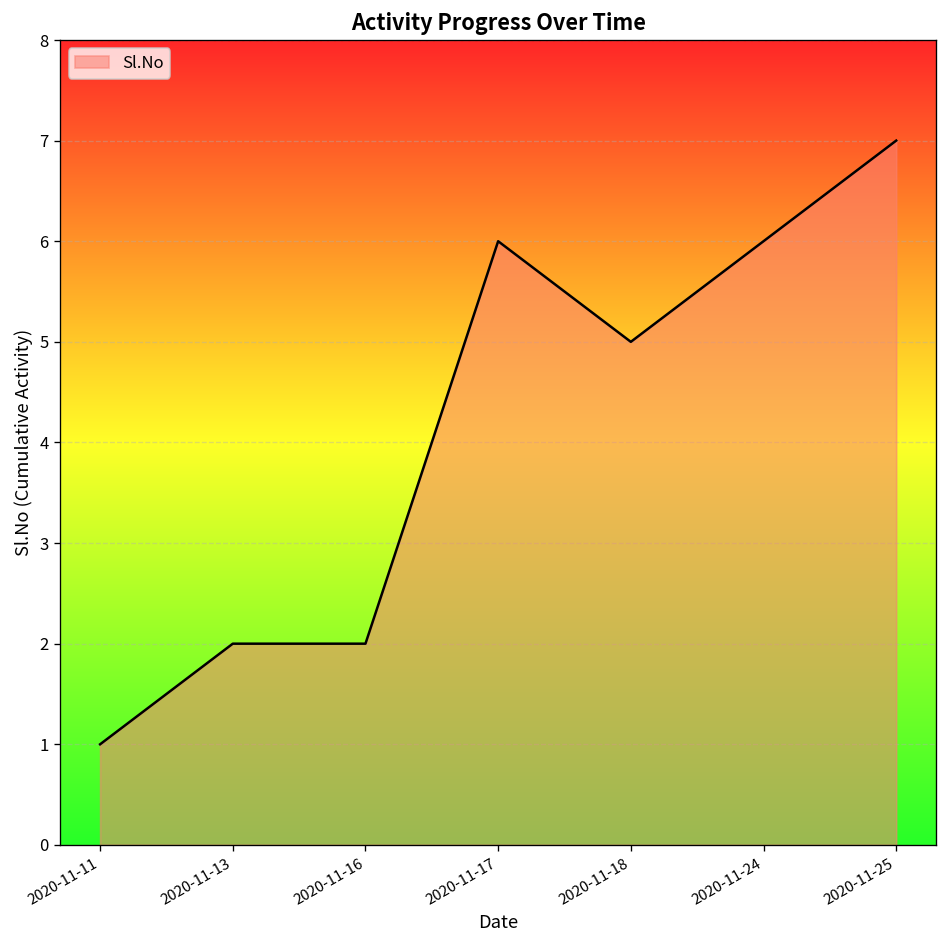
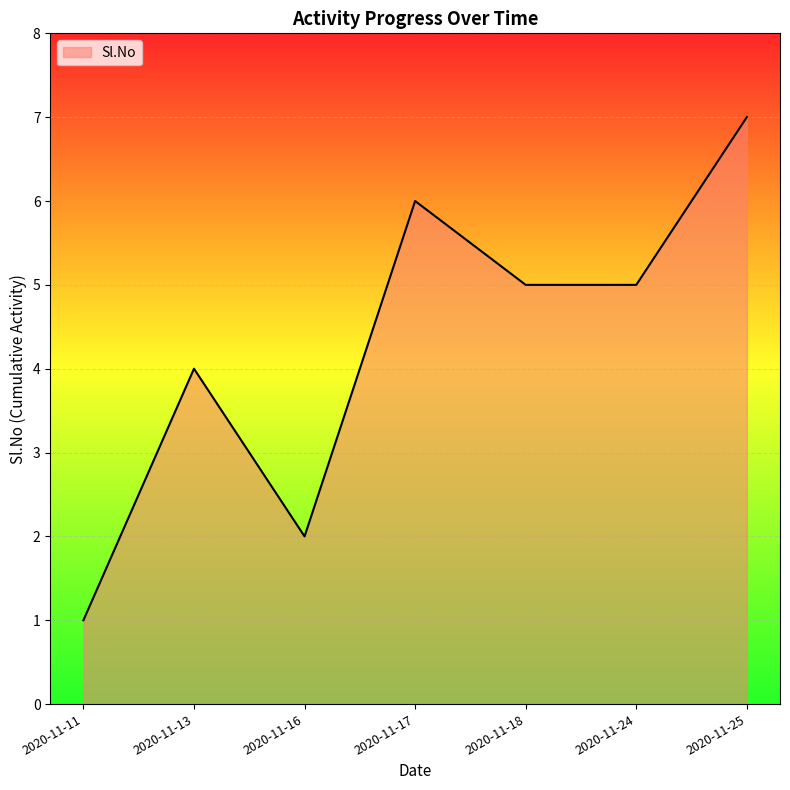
  {
    "2020-11-11": 1,
-   "2020-11-13": 2,
+   "2020-11-13": 4,
    "2020-11-16": 2,
    "2020-11-17": 6,
    "2020-11-18": 5,
-   "2020-11-24": 6,
+   "2020-11-24": 5,
    "2020-11-25": 7
  }
